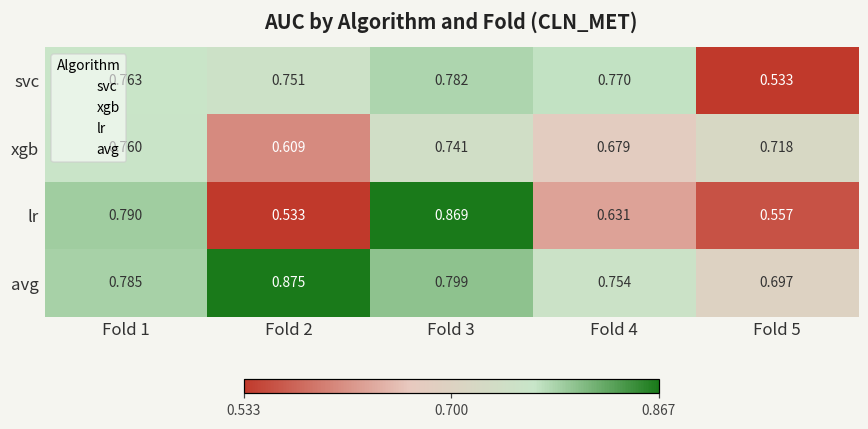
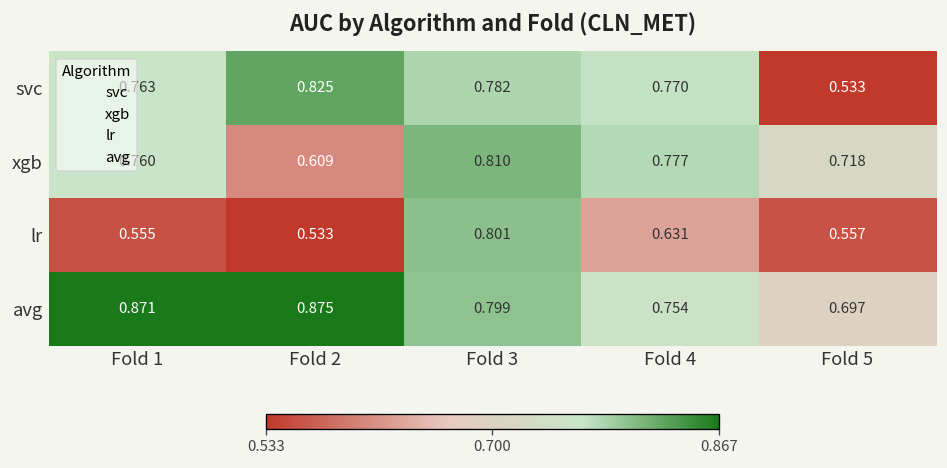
  {
    "svc": {
-     "Fold 2": 0.751,
+     "Fold 2": 0.825,
      "Fold 3": 0.782,
      "Fold 4": 0.770,
      "Fold 5": 0.533
    },
    "xgb": {
      "Fold 2": 0.609,
-     "Fold 3": 0.741,
-     "Fold 4": 0.679,
+     "Fold 3": 0.810,
+     "Fold 4": 0.777,
      "Fold 5": 0.718
    },
    "lr": {
-     "Fold 1": 0.790,
+     "Fold 1": 0.555,
      "Fold 2": 0.533,
-     "Fold 3": 0.869,
+     "Fold 3": 0.801,
      "Fold 4": 0.631,
      "Fold 5": 0.557
    },
    "avg": {
-     "Fold 1": 0.785,
+     "Fold 1": 0.871,
      "Fold 2": 0.875,
      "Fold 3": 0.799,
      "Fold 4": 0.754,
      "Fold 5": 0.697
    }
  }
